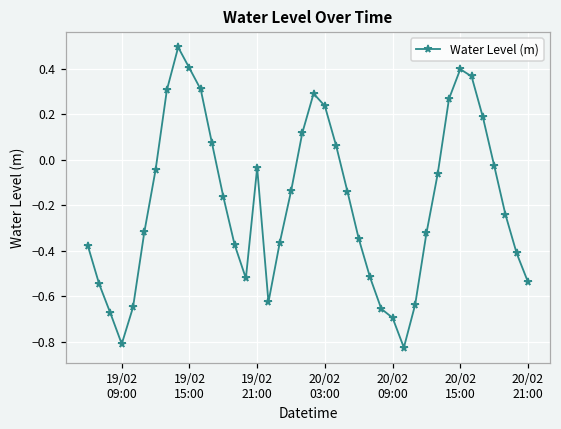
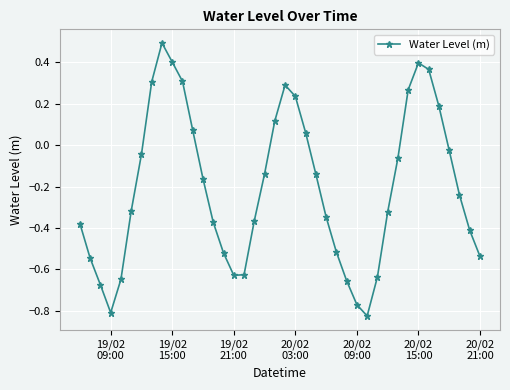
  {
    "19/02 09:00": -0.81,
    "19/02 15:00": 0.40,
-   "19/02 21:00": -0.03,
+   "19/02 21:00": -0.63,
    "20/02 03:00": 0.24,
-   "20/02 09:00": -0.69,
+   "20/02 09:00": -0.77,
    "20/02 15:00": 0.40,
    "20/02 21:00": -0.54
  }
